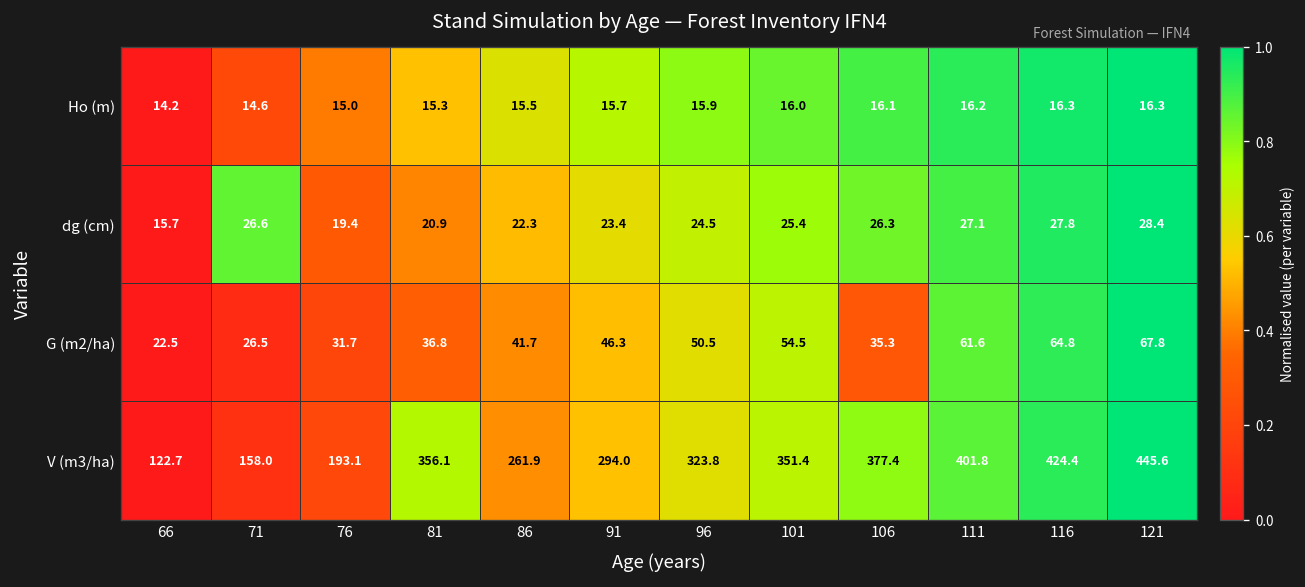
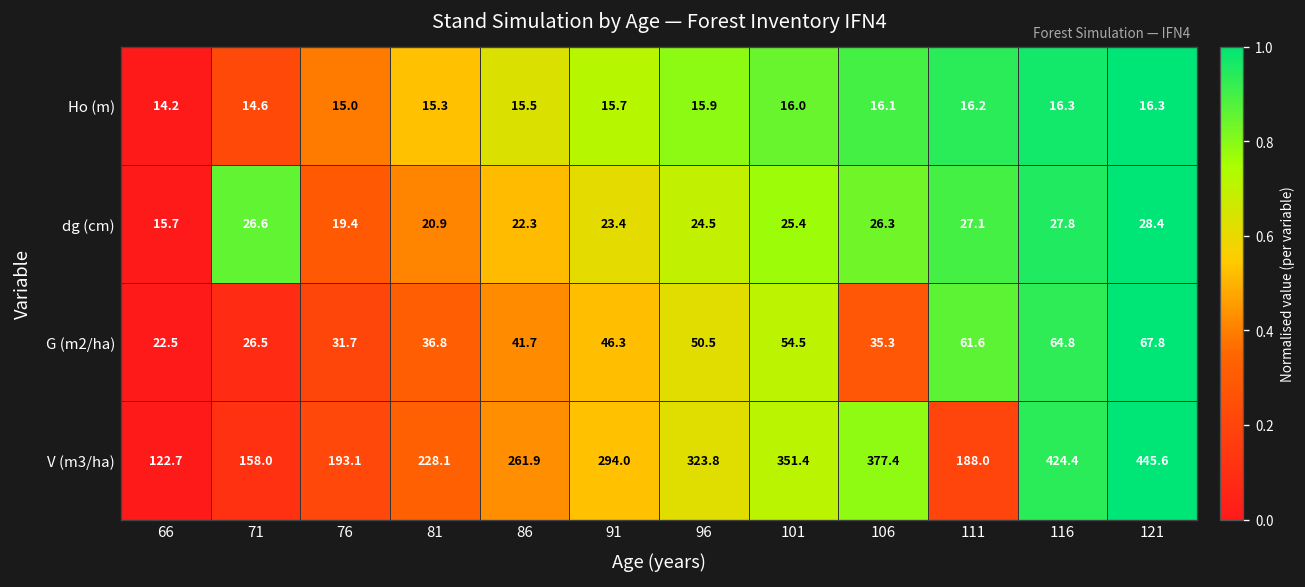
  {
    "Ho (m)": {
      "66": 14.2,
      "71": 14.6,
      "76": 15.0,
      "81": 15.3,
      "86": 15.5,
      "91": 15.7,
      "96": 15.9,
      "101": 16.0,
      "106": 16.1,
      "111": 16.2,
      "116": 16.3,
      "121": 16.3
    },
    "dg (cm)": {
      "66": 15.7,
      "71": 26.6,
      "76": 19.4,
      "81": 20.9,
      "86": 22.3,
      "91": 23.4,
      "96": 24.5,
      "101": 25.4,
      "106": 26.3,
      "111": 27.1,
      "116": 27.8,
      "121": 28.4
    },
    "G (m2/ha)": {
      "66": 22.5,
      "71": 26.5,
      "76": 31.7,
      "81": 36.8,
      "86": 41.7,
      "91": 46.3,
      "96": 50.5,
      "101": 54.5,
      "106": 35.3,
      "111": 61.6,
      "116": 64.8,
      "121": 67.8
    },
    "V (m3/ha)": {
      "66": 122.7,
      "71": 158.0,
      "76": 193.1,
-     "81": 356.1,
+     "81": 228.1,
      "86": 261.9,
      "91": 294.0,
      "96": 323.8,
      "101": 351.4,
      "106": 377.4,
-     "111": 401.8,
+     "111": 188.0,
      "116": 424.4,
      "121": 445.6
    }
  }
